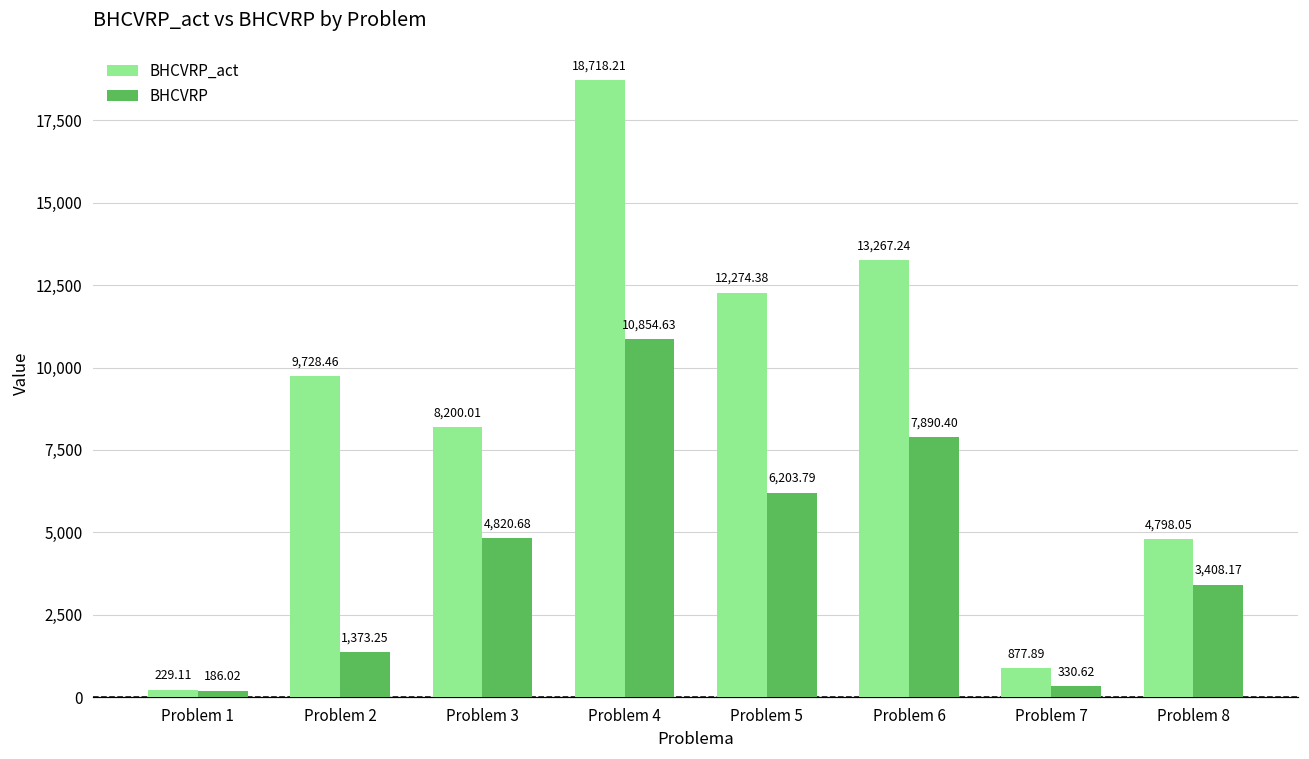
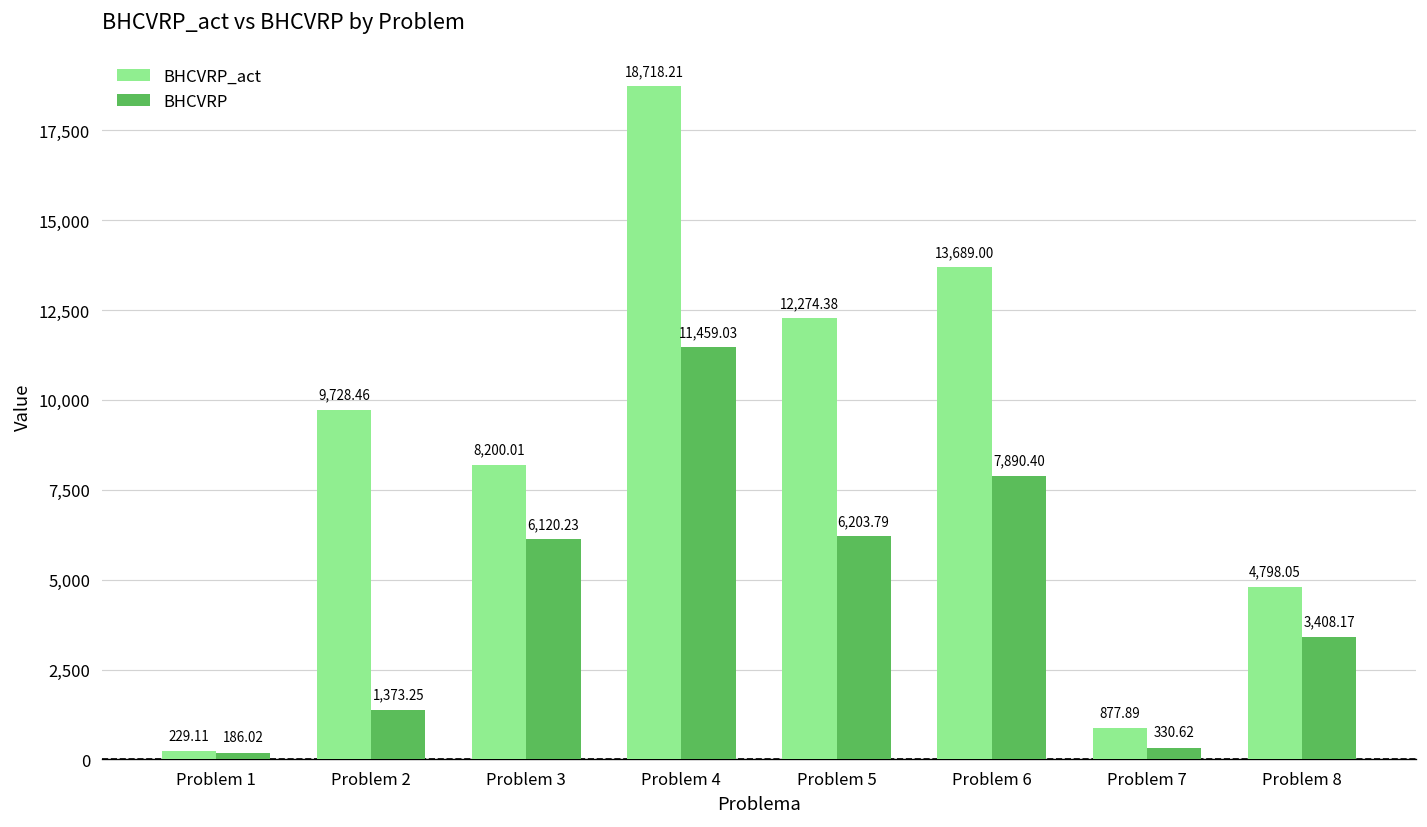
  {
    "BHCVRP_act": {
      "Problem 1": "229.11",
      "Problem 2": "9,728.46",
      "Problem 3": "8,200.01",
      "Problem 4": "18,718.21",
      "Problem 5": "12,274.38",
-     "Problem 6": "13,267.24",
+     "Problem 6": "13,689.00",
      "Problem 7": "877.89",
      "Problem 8": "4,798.05"
    },
    "BHCVRP": {
      "Problem 1": "186.02",
      "Problem 2": "1,373.25",
-     "Problem 3": "4,820.68",
-     "Problem 4": "10,854.63",
+     "Problem 3": "6,120.23",
+     "Problem 4": "11,459.03",
      "Problem 5": "6,203.79",
      "Problem 6": "7,890.40",
      "Problem 7": "330.62",
      "Problem 8": "3,408.17"
    }
  }
